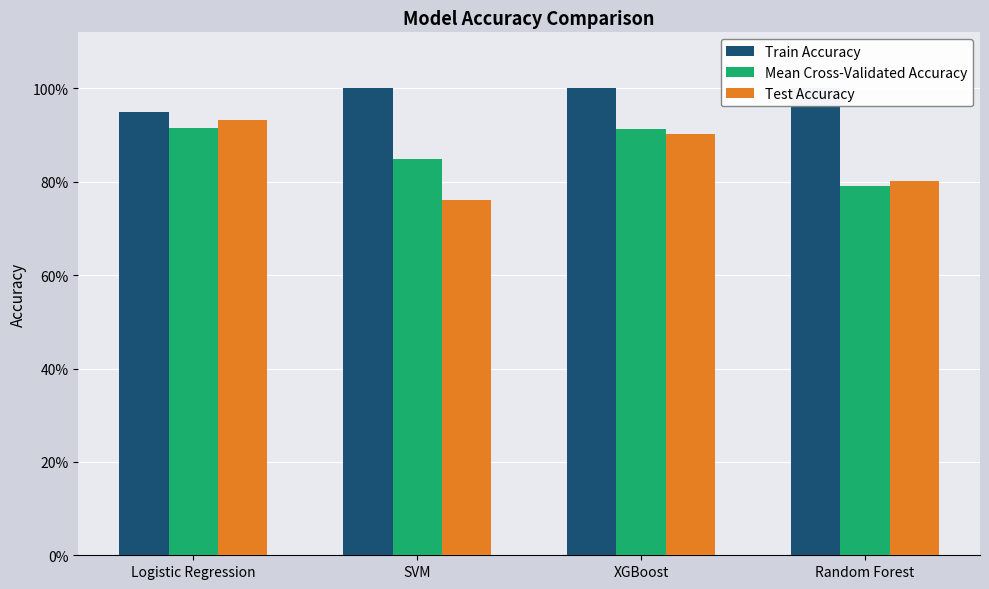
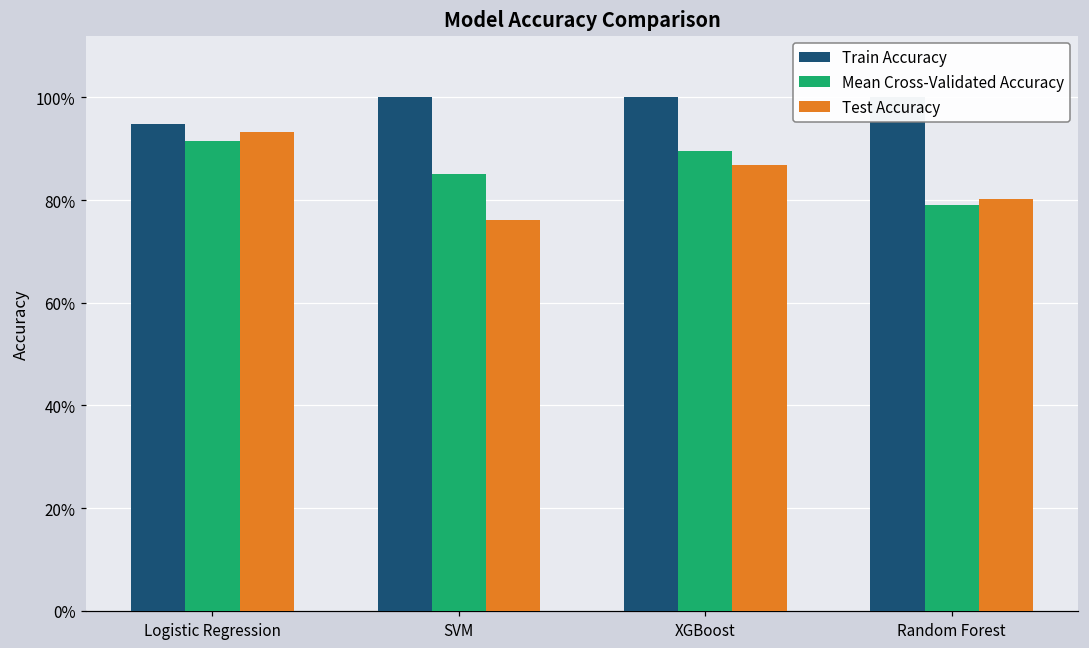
  {
    "Train Accuracy": {
      "Logistic Regression": "95%",
      "SVM": "100%",
      "XGBoost": "100%"
    },
    "Mean Cross-Validated Accuracy": {
      "Logistic Regression": "92%",
      "SVM": "85%",
-     "XGBoost": "91%",
+     "XGBoost": "90%",
      "Random Forest": "79%"
    },
    "Test Accuracy": {
      "Logistic Regression": "93%",
      "SVM": "76%",
-     "XGBoost": "90%",
+     "XGBoost": "87%",
      "Random Forest": "80%"
    }
  }
